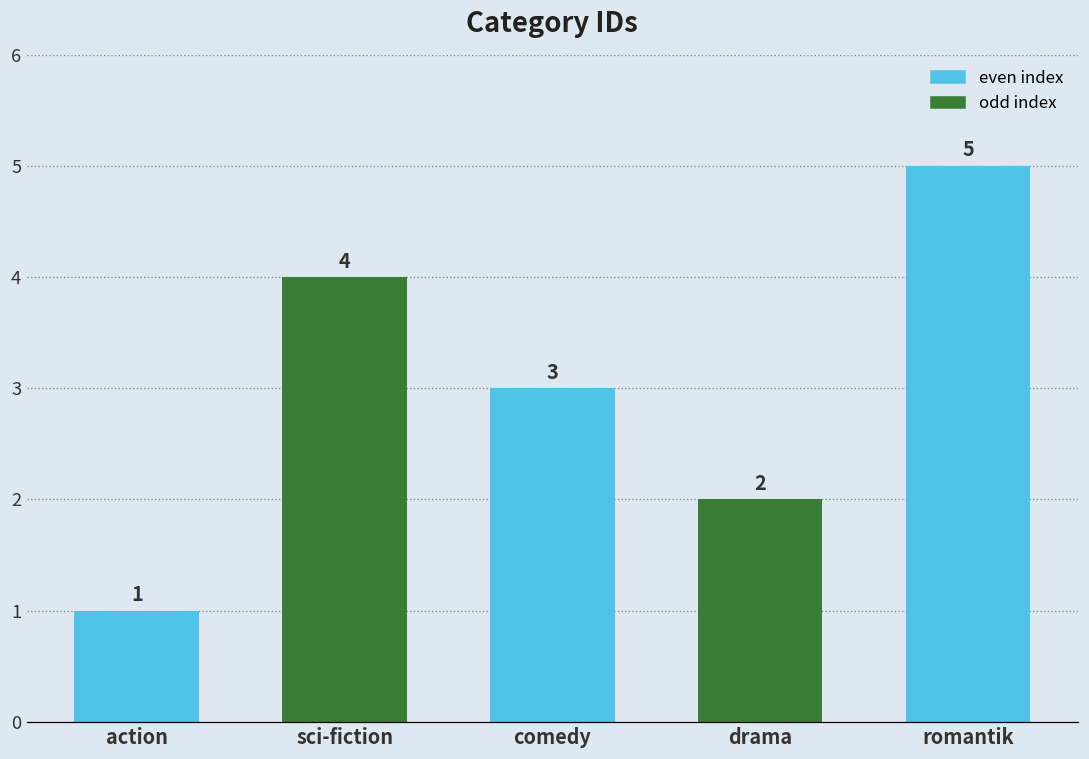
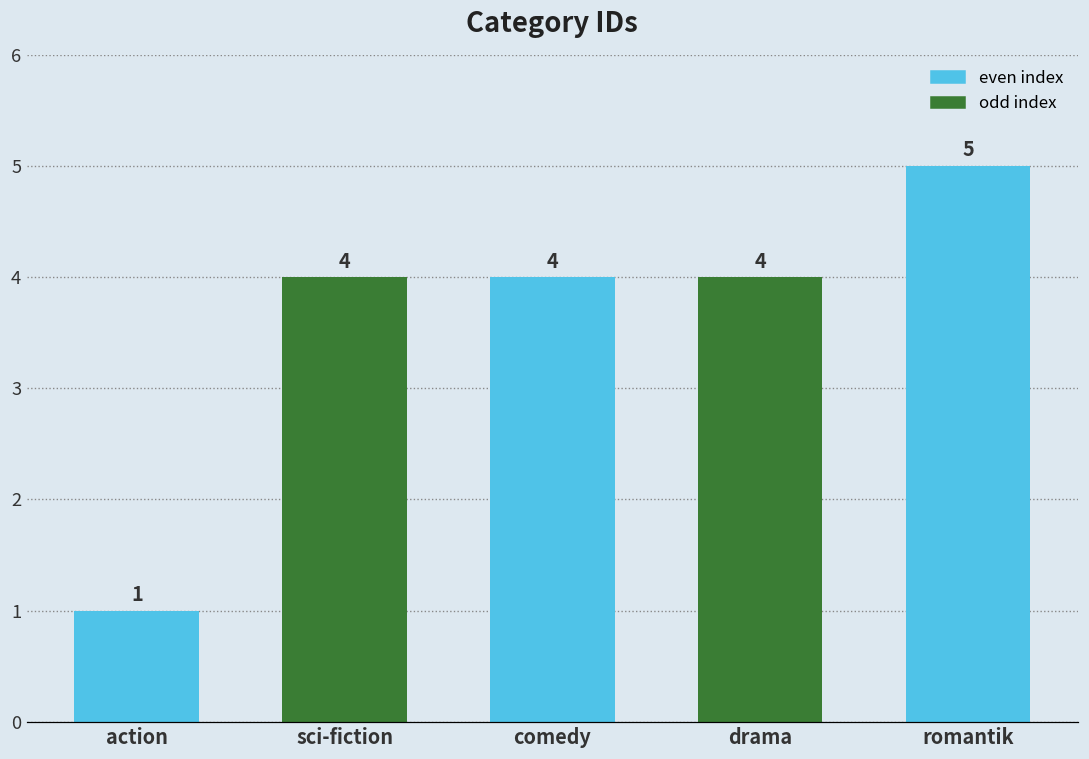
  {
    "action": 1,
    "sci-fiction": 4,
-   "comedy": 3,
-   "drama": 2,
+   "comedy": 4,
+   "drama": 4,
    "romantik": 5
  }
